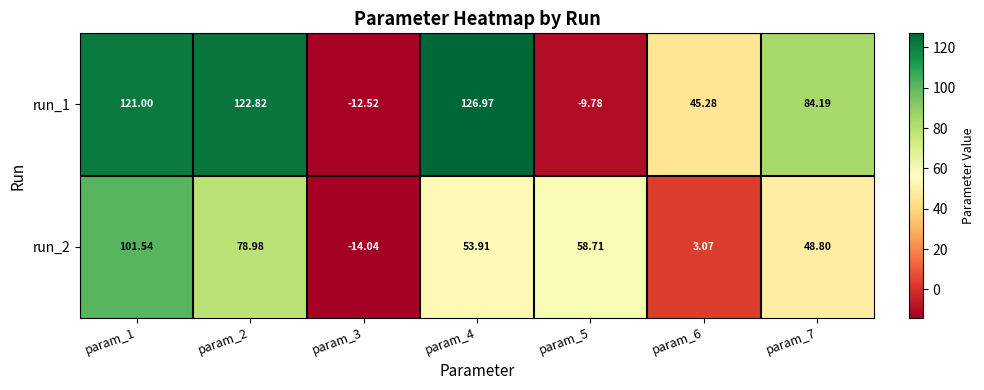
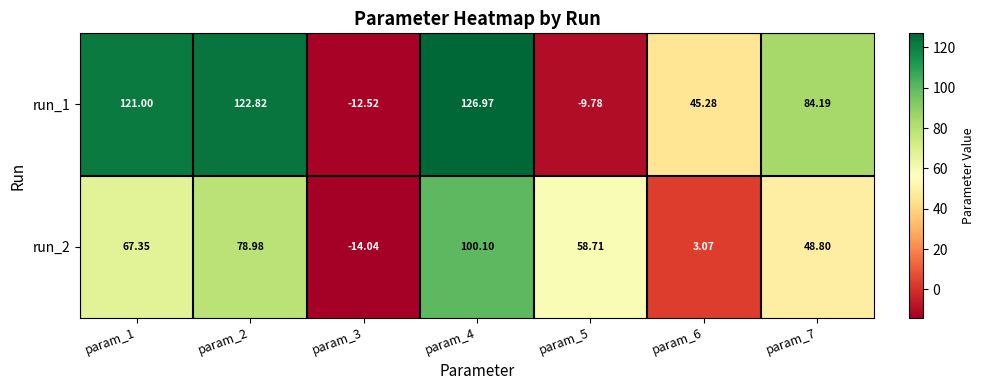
  {
    "run_1": {
      "param_1": 121.00,
      "param_2": 122.82,
      "param_3": -12.52,
      "param_4": 126.97,
      "param_5": -9.78,
      "param_6": 45.28,
      "param_7": 84.19
    },
    "run_2": {
-     "param_1": 101.54,
+     "param_1": 67.35,
      "param_2": 78.98,
      "param_3": -14.04,
-     "param_4": 53.91,
+     "param_4": 100.10,
      "param_5": 58.71,
      "param_6": 3.07,
      "param_7": 48.80
    }
  }
